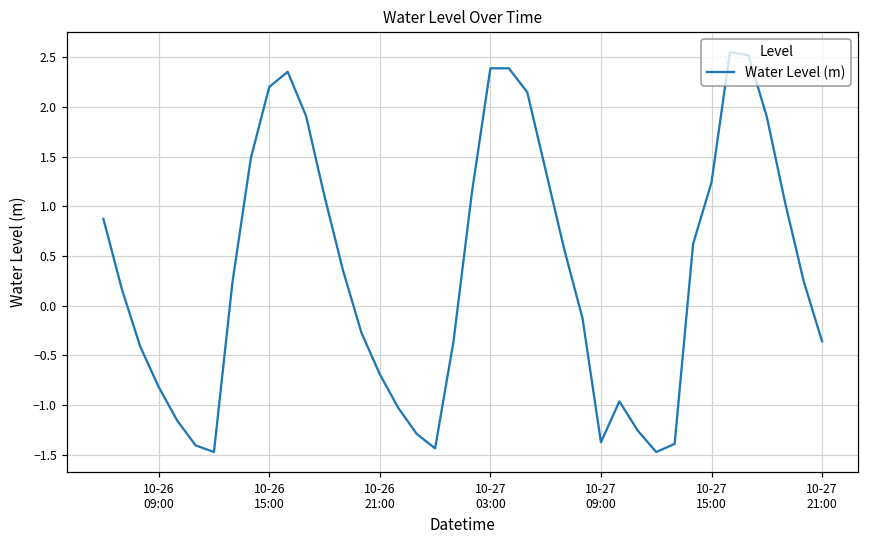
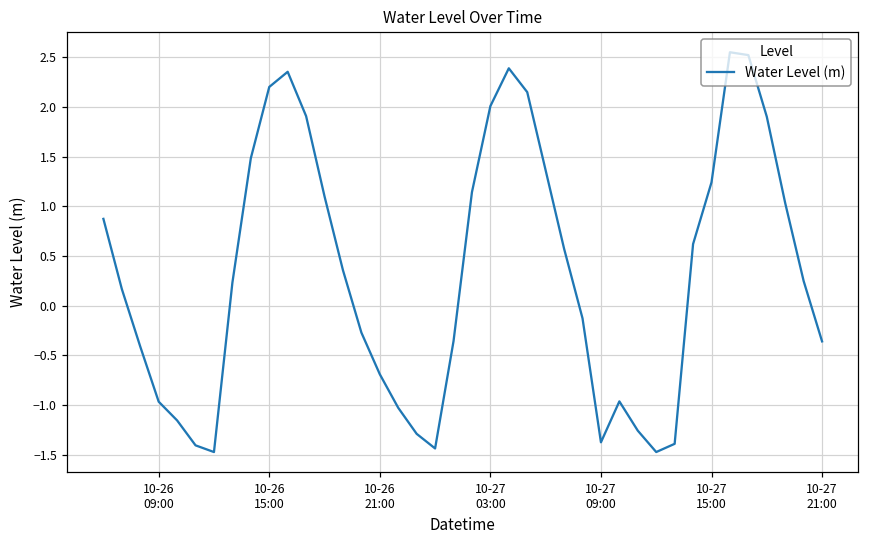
  {
-   "10-26 09:00": -0.8,
+   "10-26 09:00": -1.0,
    "10-26 15:00": 2.2,
    "10-26 21:00": -0.7,
-   "10-27 03:00": 2.4,
+   "10-27 03:00": 2.0,
    "10-27 09:00": -1.4,
    "10-27 15:00": 1.2,
    "10-27 21:00": -0.4
  }
